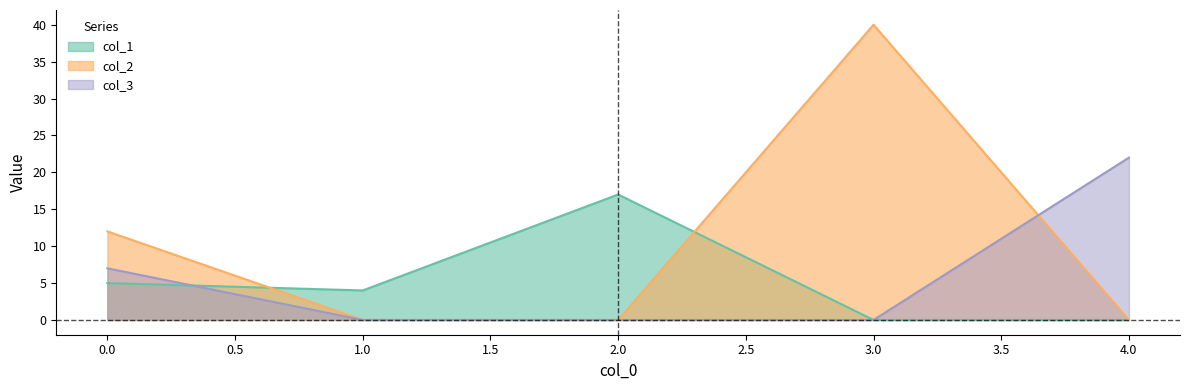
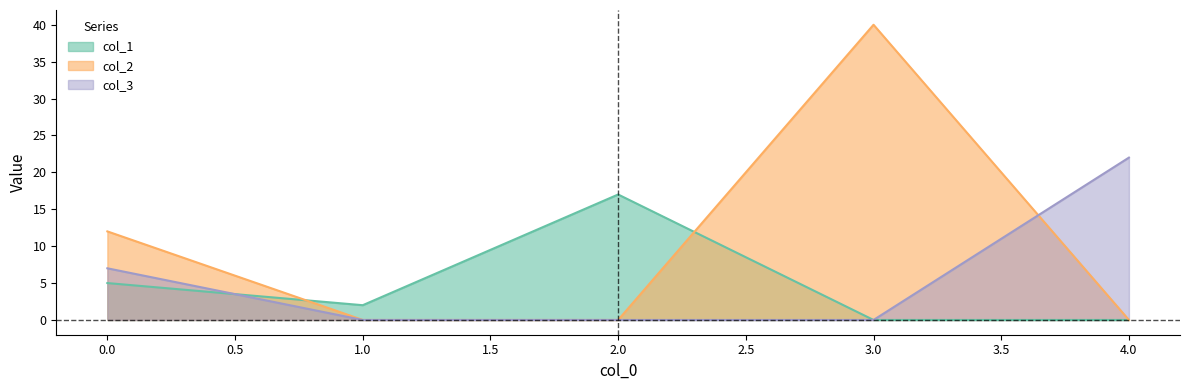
  {
    "col_1": {
      "0.0": 5,
-     "1.0": 4,
+     "1.0": 2,
      "2.0": 17
    },
    "col_2": {
      "0.0": 12,
      "3.0": 40
    },
    "col_3": {
      "0.0": 7,
      "4.0": 22
    }
  }
